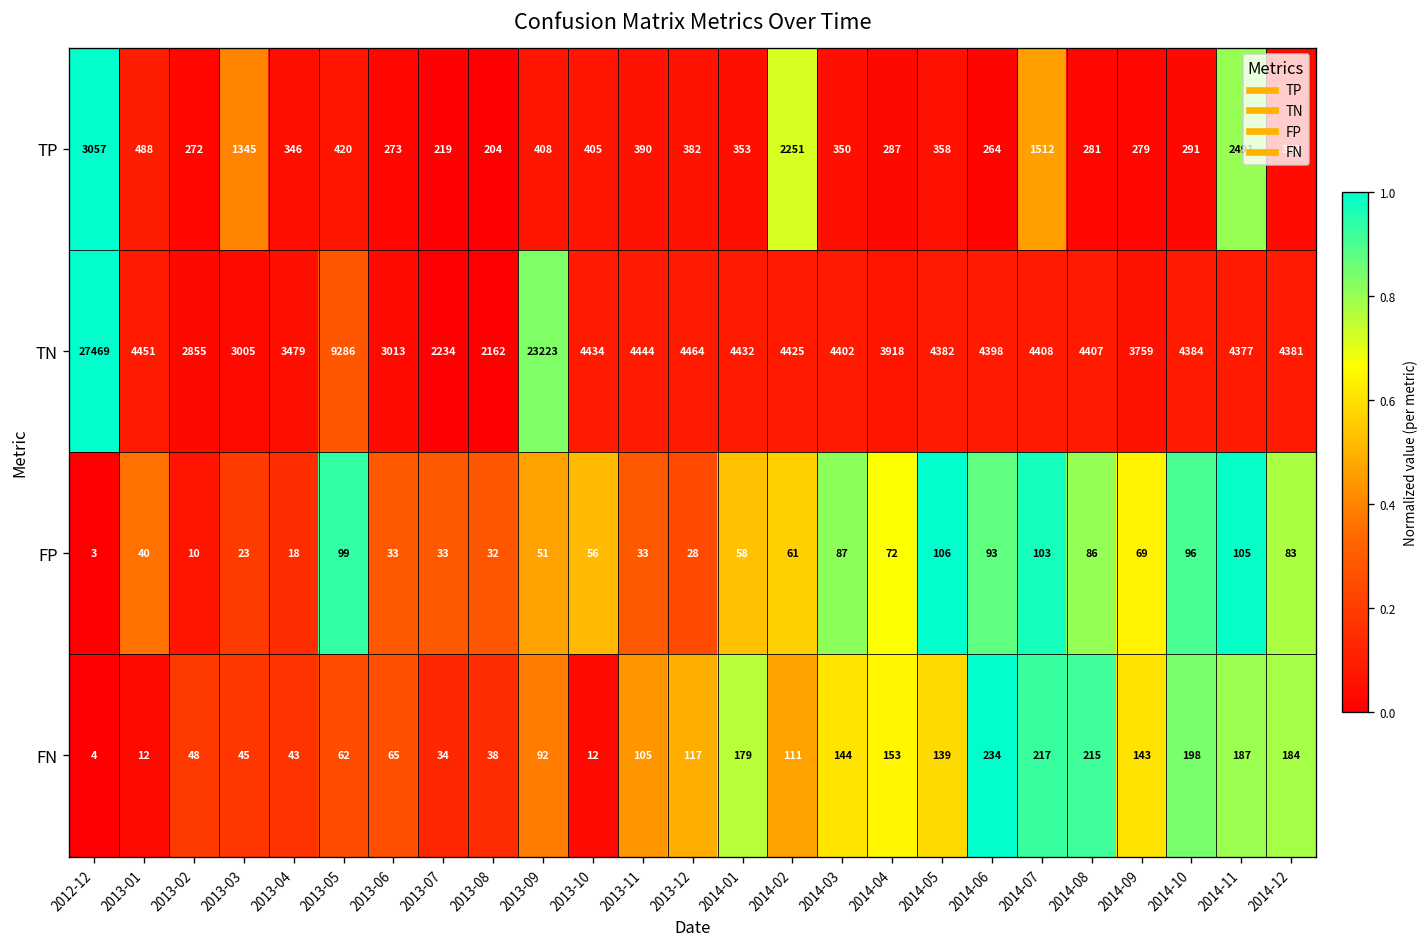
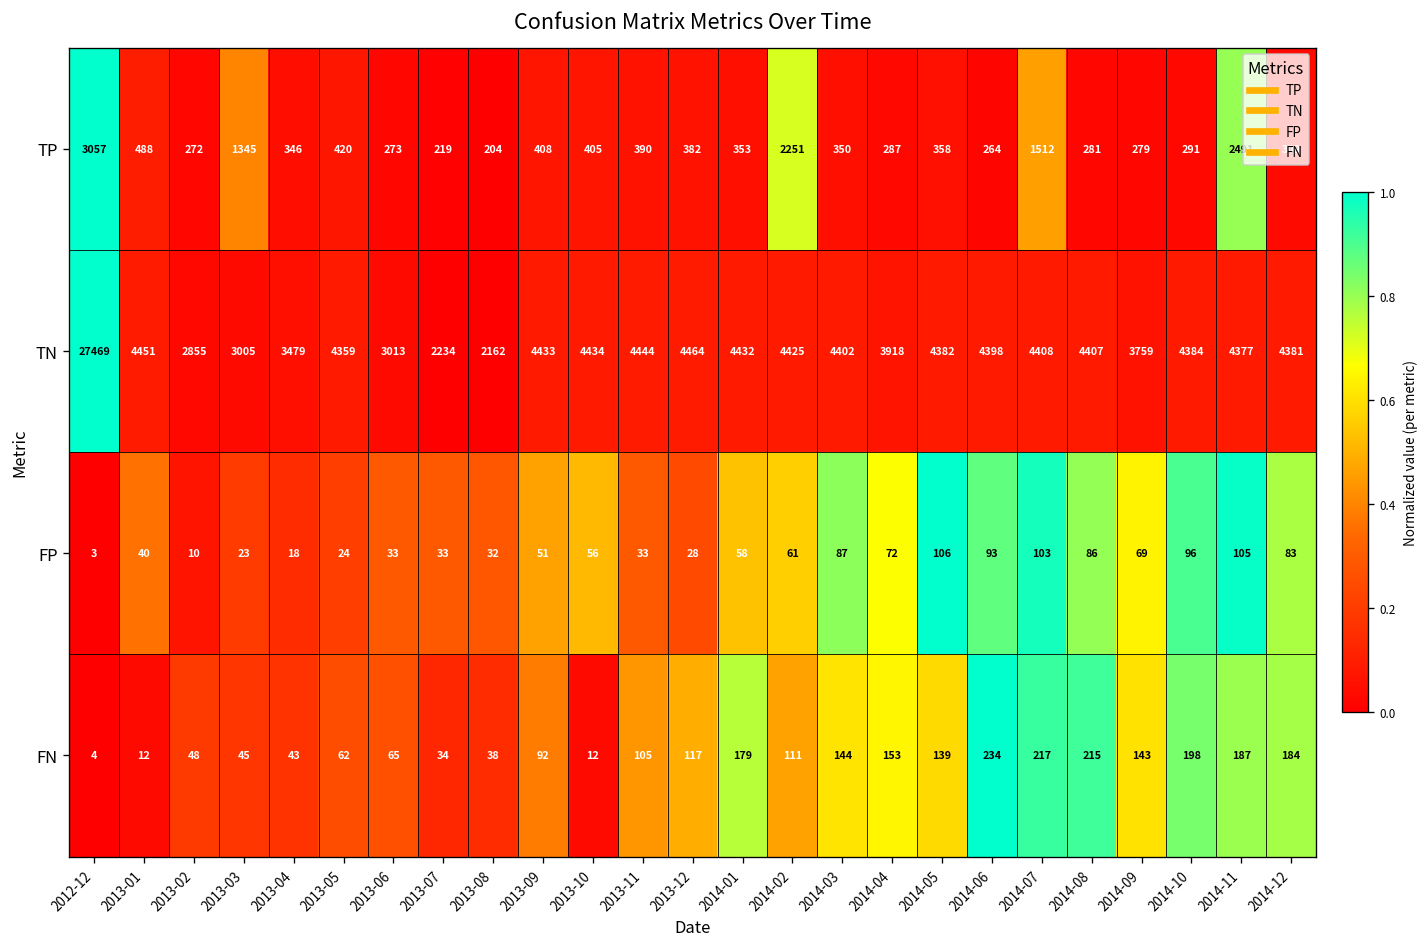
  {
    "TP": {
      "2012-12": 3057,
      "2013-01": 488,
      "2013-02": 272,
      "2013-03": 1345,
      "2013-04": 346,
      "2013-05": 420,
      "2013-06": 273,
      "2013-07": 219,
      "2013-08": 204,
      "2013-09": 408,
      "2013-10": 405,
      "2013-11": 390,
      "2013-12": 382,
      "2014-01": 353,
      "2014-02": 2251,
      "2014-03": 350,
      "2014-04": 287,
      "2014-05": 358,
      "2014-06": 264,
      "2014-07": 1512,
      "2014-08": 281,
      "2014-09": 279,
      "2014-10": 291
    },
    "TN": {
      "2012-12": 27469,
      "2013-01": 4451,
      "2013-02": 2855,
      "2013-03": 3005,
      "2013-04": 3479,
-     "2013-05": 9286,
+     "2013-05": 4359,
      "2013-06": 3013,
      "2013-07": 2234,
      "2013-08": 2162,
-     "2013-09": 23223,
+     "2013-09": 4433,
      "2013-10": 4434,
      "2013-11": 4444,
      "2013-12": 4464,
      "2014-01": 4432,
      "2014-02": 4425,
      "2014-03": 4402,
      "2014-04": 3918,
      "2014-05": 4382,
      "2014-06": 4398,
      "2014-07": 4408,
      "2014-08": 4407,
      "2014-09": 3759,
      "2014-10": 4384,
      "2014-11": 4377,
      "2014-12": 4381
    },
    "FP": {
      "2012-12": 3,
      "2013-01": 40,
      "2013-02": 10,
      "2013-03": 23,
      "2013-04": 18,
-     "2013-05": 99,
+     "2013-05": 24,
      "2013-06": 33,
      "2013-07": 33,
      "2013-08": 32,
      "2013-09": 51,
      "2013-10": 56,
      "2013-11": 33,
      "2013-12": 28,
      "2014-01": 58,
      "2014-02": 61,
      "2014-03": 87,
      "2014-04": 72,
      "2014-05": 106,
      "2014-06": 93,
      "2014-07": 103,
      "2014-08": 86,
      "2014-09": 69,
      "2014-10": 96,
      "2014-11": 105,
      "2014-12": 83
    },
    "FN": {
      "2012-12": 4,
      "2013-01": 12,
      "2013-02": 48,
      "2013-03": 45,
      "2013-04": 43,
      "2013-05": 62,
      "2013-06": 65,
      "2013-07": 34,
      "2013-08": 38,
      "2013-09": 92,
      "2013-10": 12,
      "2013-11": 105,
      "2013-12": 117,
      "2014-01": 179,
      "2014-02": 111,
      "2014-03": 144,
      "2014-04": 153,
      "2014-05": 139,
      "2014-06": 234,
      "2014-07": 217,
      "2014-08": 215,
      "2014-09": 143,
      "2014-10": 198,
      "2014-11": 187,
      "2014-12": 184
    }
  }
